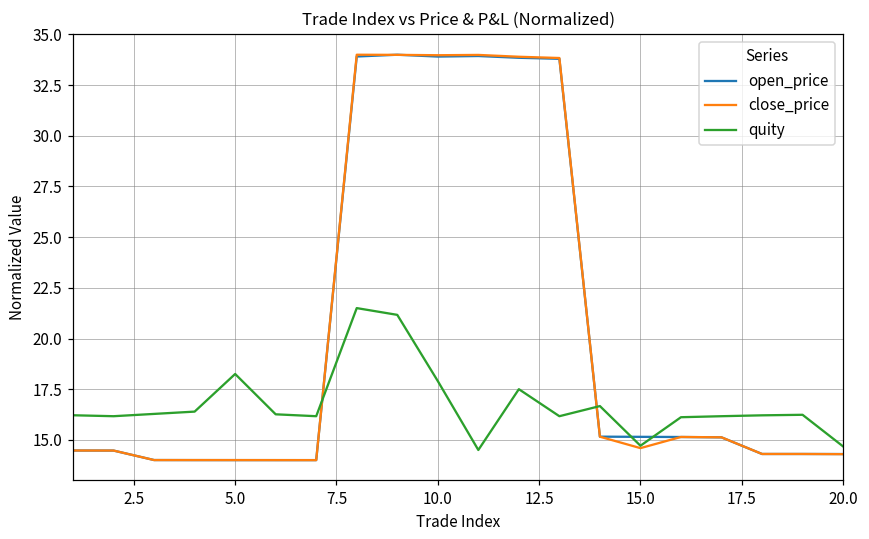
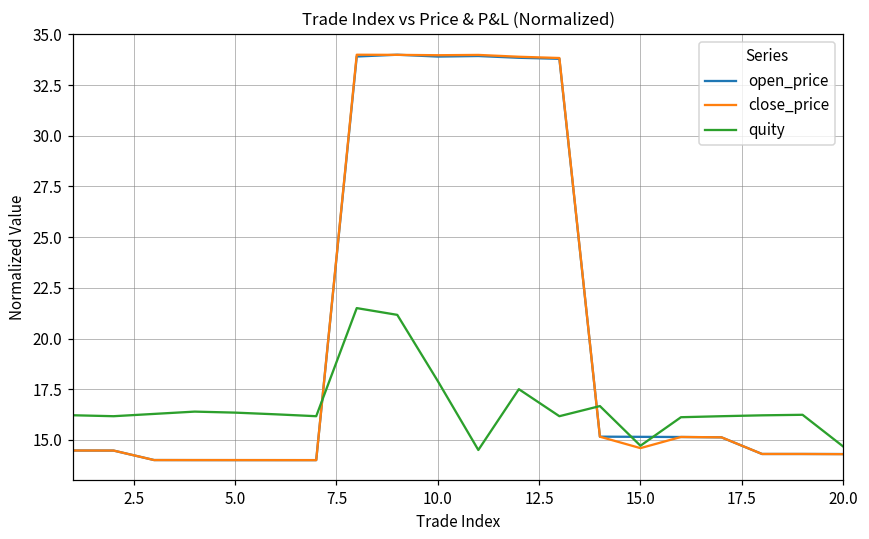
  {
    "open_price": {
      "15.0": 15.1
    },
    "quity": {
-     "5.0": 18.3,
+     "5.0": 16.3,
      "10.0": 17.9,
      "20.0": 14.7
    }
  }
